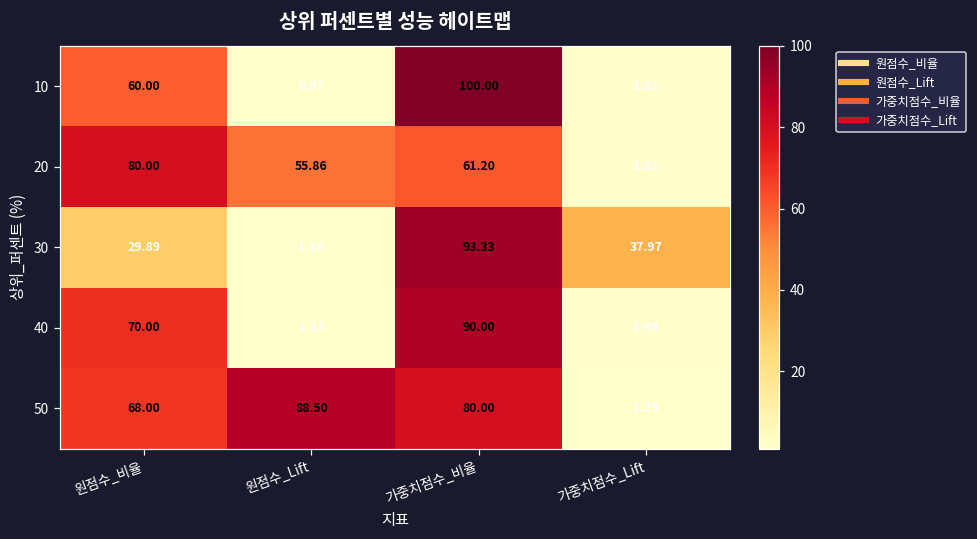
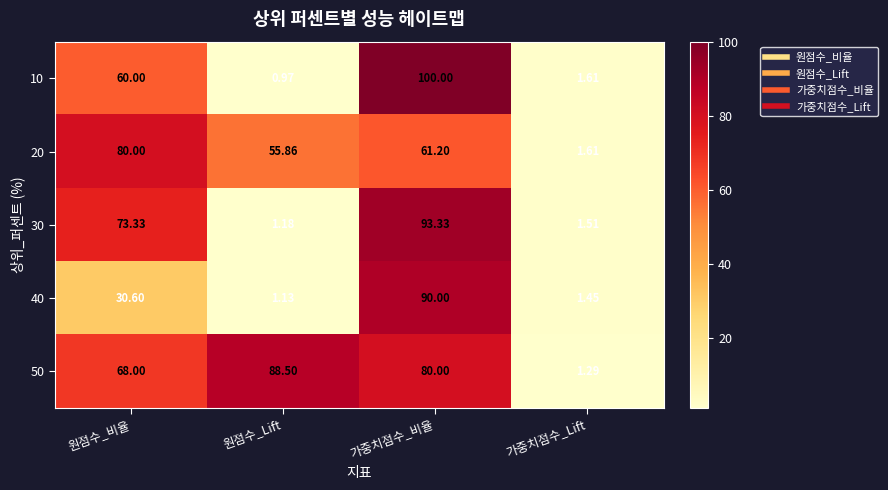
  {
    "10": {
      "원점수_비율": 60.00,
      "원점수_Lift": 0.97,
      "가중치점수_비율": 100.00,
      "가중치점수_Lift": 1.61
    },
    "20": {
      "원점수_비율": 80.00,
      "원점수_Lift": 55.86,
      "가중치점수_비율": 61.20,
      "가중치점수_Lift": 1.61
    },
    "30": {
-     "원점수_비율": 29.89,
+     "원점수_비율": 73.33,
      "원점수_Lift": 1.18,
      "가중치점수_비율": 93.33,
-     "가중치점수_Lift": 37.97
+     "가중치점수_Lift": 1.51
    },
    "40": {
-     "원점수_비율": 70.00,
+     "원점수_비율": 30.60,
      "원점수_Lift": 1.13,
      "가중치점수_비율": 90.00,
      "가중치점수_Lift": 1.45
    },
    "50": {
      "원점수_비율": 68.00,
      "원점수_Lift": 88.50,
      "가중치점수_비율": 80.00,
      "가중치점수_Lift": 1.29
    }
  }
